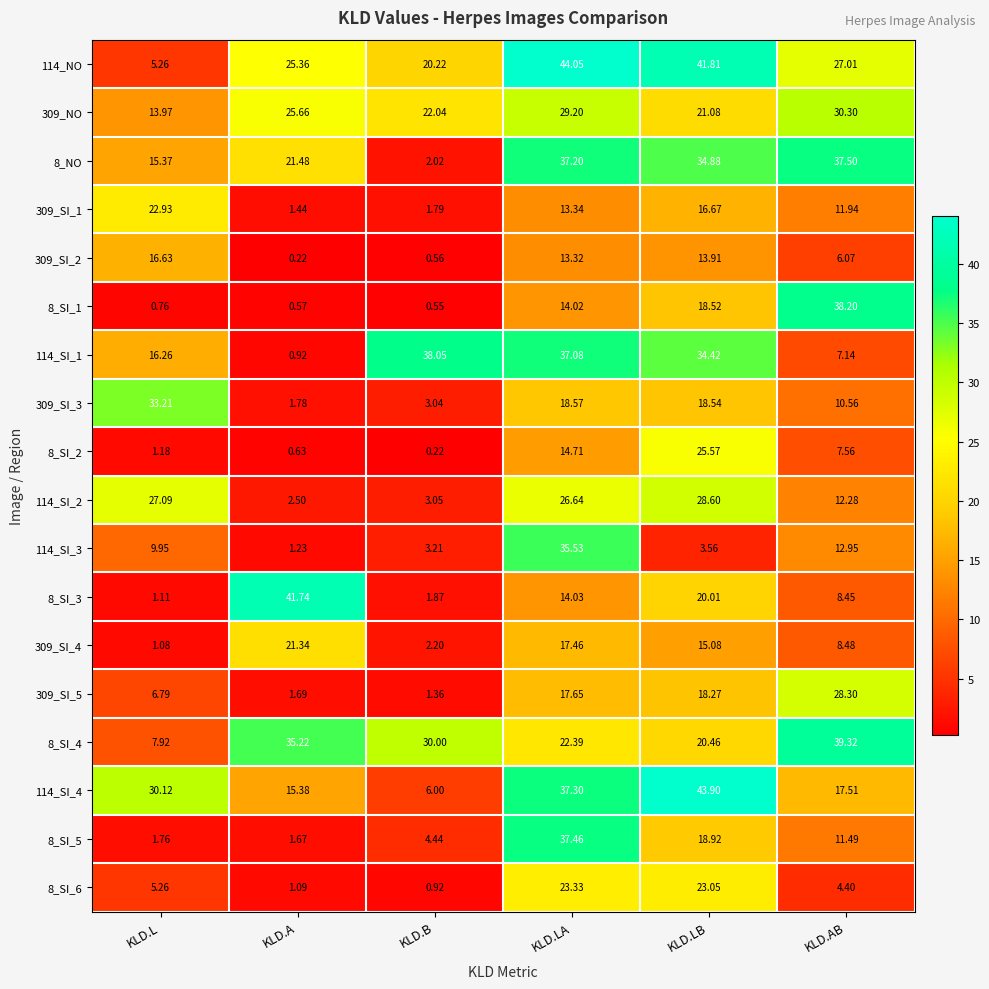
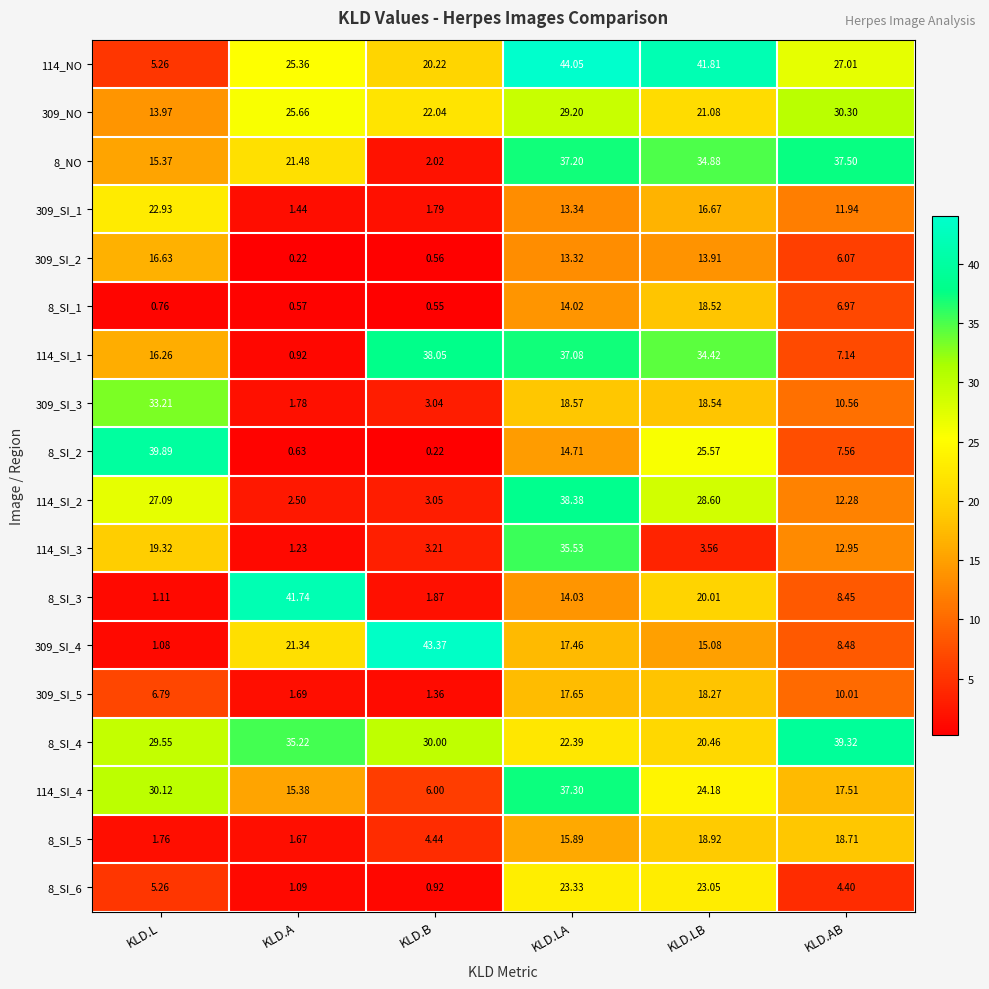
  {
    "114_NO": {
      "KLD.L": 5.26,
      "KLD.A": 25.36,
      "KLD.B": 20.22,
      "KLD.LA": 44.05,
      "KLD.LB": 41.81,
      "KLD.AB": 27.01
    },
    "309_NO": {
      "KLD.L": 13.97,
      "KLD.A": 25.66,
      "KLD.B": 22.04,
      "KLD.LA": 29.20,
      "KLD.LB": 21.08,
      "KLD.AB": 30.30
    },
    "8_NO": {
      "KLD.L": 15.37,
      "KLD.A": 21.48,
      "KLD.B": 2.02,
      "KLD.LA": 37.20,
      "KLD.LB": 34.88,
      "KLD.AB": 37.50
    },
    "309_SI_1": {
      "KLD.L": 22.93,
      "KLD.A": 1.44,
      "KLD.B": 1.79,
      "KLD.LA": 13.34,
      "KLD.LB": 16.67,
      "KLD.AB": 11.94
    },
    "309_SI_2": {
      "KLD.L": 16.63,
      "KLD.A": 0.22,
      "KLD.B": 0.56,
      "KLD.LA": 13.32,
      "KLD.LB": 13.91,
      "KLD.AB": 6.07
    },
    "8_SI_1": {
      "KLD.L": 0.76,
      "KLD.A": 0.57,
      "KLD.B": 0.55,
      "KLD.LA": 14.02,
      "KLD.LB": 18.52,
-     "KLD.AB": 38.20
+     "KLD.AB": 6.97
    },
    "114_SI_1": {
      "KLD.L": 16.26,
      "KLD.A": 0.92,
      "KLD.B": 38.05,
      "KLD.LA": 37.08,
      "KLD.LB": 34.42,
      "KLD.AB": 7.14
    },
    "309_SI_3": {
      "KLD.L": 33.21,
      "KLD.A": 1.78,
      "KLD.B": 3.04,
      "KLD.LA": 18.57,
      "KLD.LB": 18.54,
      "KLD.AB": 10.56
    },
    "8_SI_2": {
-     "KLD.L": 1.18,
+     "KLD.L": 39.89,
      "KLD.A": 0.63,
      "KLD.B": 0.22,
      "KLD.LA": 14.71,
      "KLD.LB": 25.57,
      "KLD.AB": 7.56
    },
    "114_SI_2": {
      "KLD.L": 27.09,
      "KLD.A": 2.50,
      "KLD.B": 3.05,
-     "KLD.LA": 26.64,
+     "KLD.LA": 38.38,
      "KLD.LB": 28.60,
      "KLD.AB": 12.28
    },
    "114_SI_3": {
-     "KLD.L": 9.95,
+     "KLD.L": 19.32,
      "KLD.A": 1.23,
      "KLD.B": 3.21,
      "KLD.LA": 35.53,
      "KLD.LB": 3.56,
      "KLD.AB": 12.95
    },
    "8_SI_3": {
      "KLD.L": 1.11,
      "KLD.A": 41.74,
      "KLD.B": 1.87,
      "KLD.LA": 14.03,
      "KLD.LB": 20.01,
      "KLD.AB": 8.45
    },
    "309_SI_4": {
      "KLD.L": 1.08,
      "KLD.A": 21.34,
-     "KLD.B": 2.20,
+     "KLD.B": 43.37,
      "KLD.LA": 17.46,
      "KLD.LB": 15.08,
      "KLD.AB": 8.48
    },
    "309_SI_5": {
      "KLD.L": 6.79,
      "KLD.A": 1.69,
      "KLD.B": 1.36,
      "KLD.LA": 17.65,
      "KLD.LB": 18.27,
-     "KLD.AB": 28.30
+     "KLD.AB": 10.01
    },
    "8_SI_4": {
-     "KLD.L": 7.92,
+     "KLD.L": 29.55,
      "KLD.A": 35.22,
      "KLD.B": 30.00,
      "KLD.LA": 22.39,
      "KLD.LB": 20.46,
      "KLD.AB": 39.32
    },
    "114_SI_4": {
      "KLD.L": 30.12,
      "KLD.A": 15.38,
      "KLD.B": 6.00,
      "KLD.LA": 37.30,
-     "KLD.LB": 43.90,
+     "KLD.LB": 24.18,
      "KLD.AB": 17.51
    },
    "8_SI_5": {
      "KLD.L": 1.76,
      "KLD.A": 1.67,
      "KLD.B": 4.44,
-     "KLD.LA": 37.46,
+     "KLD.LA": 15.89,
      "KLD.LB": 18.92,
-     "KLD.AB": 11.49
+     "KLD.AB": 18.71
    },
    "8_SI_6": {
      "KLD.L": 5.26,
      "KLD.A": 1.09,
      "KLD.B": 0.92,
      "KLD.LA": 23.33,
      "KLD.LB": 23.05,
      "KLD.AB": 4.40
    }
  }
